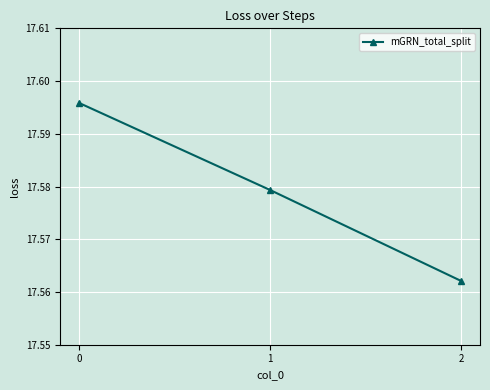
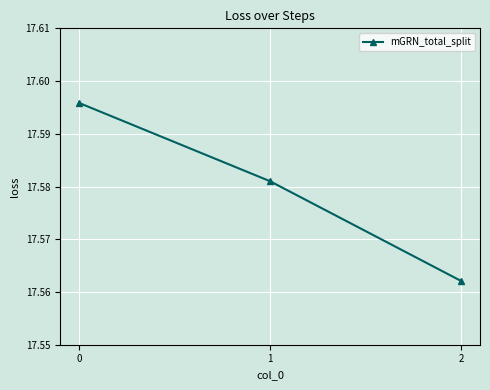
  {
    "0": 17.596,
-   "1": 17.579,
+   "1": 17.581,
    "2": 17.562
  }
